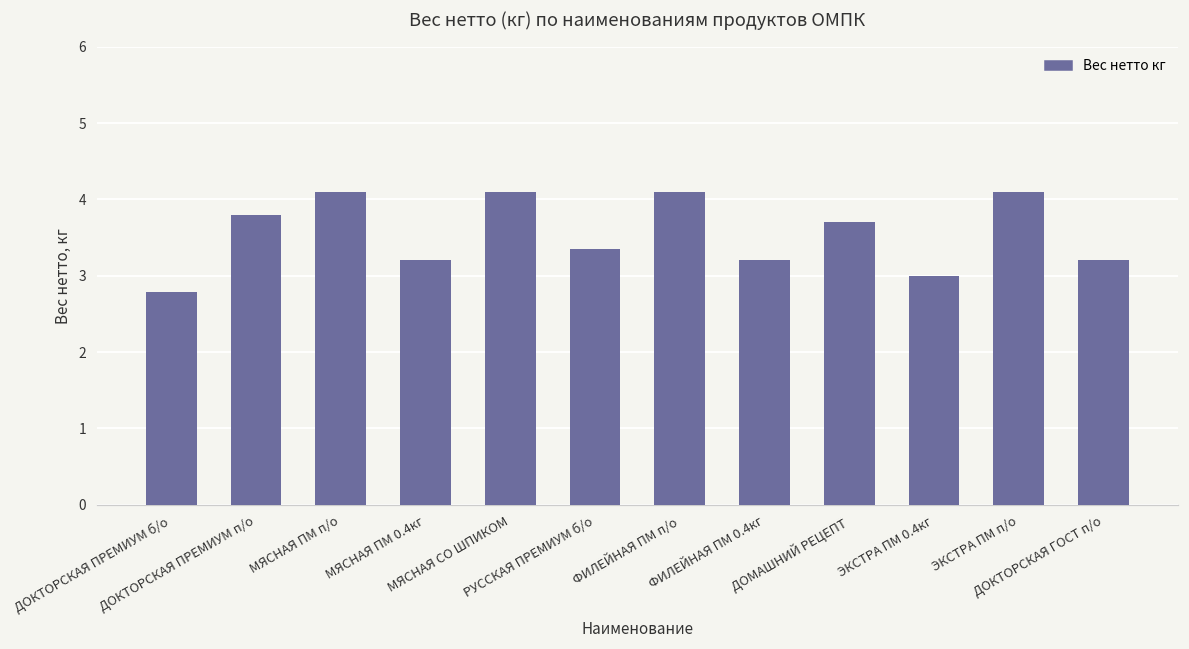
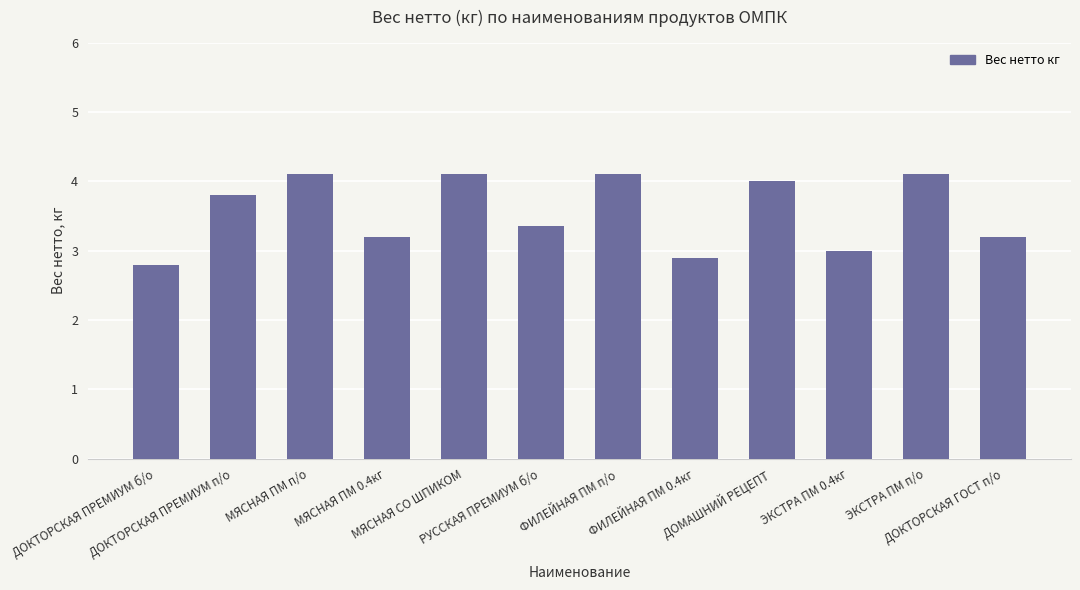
  {
    "ДОКТОРСКАЯ ПРЕМИУМ б/о": 2.8,
    "ДОКТОРСКАЯ ПРЕМИУМ п/о": 3.8,
    "МЯСНАЯ ПМ п/о": 4.1,
    "МЯСНАЯ ПМ 0.4кг": 3.2,
    "МЯСНАЯ СО ШПИКОМ": 4.1,
    "РУССКАЯ ПРЕМИУМ б/о": 3.4,
    "ФИЛЕЙНАЯ ПМ п/о": 4.1,
-   "ФИЛЕЙНАЯ ПМ 0.4кг": 3.2,
-   "ДОМАШНИЙ РЕЦЕПТ": 3.7,
+   "ФИЛЕЙНАЯ ПМ 0.4кг": 2.9,
+   "ДОМАШНИЙ РЕЦЕПТ": 4.0,
    "ЭКСТРА ПМ 0.4кг": 3.0,
    "ЭКСТРА ПМ п/о": 4.1,
    "ДОКТОРСКАЯ ГОСТ п/о": 3.2
  }
